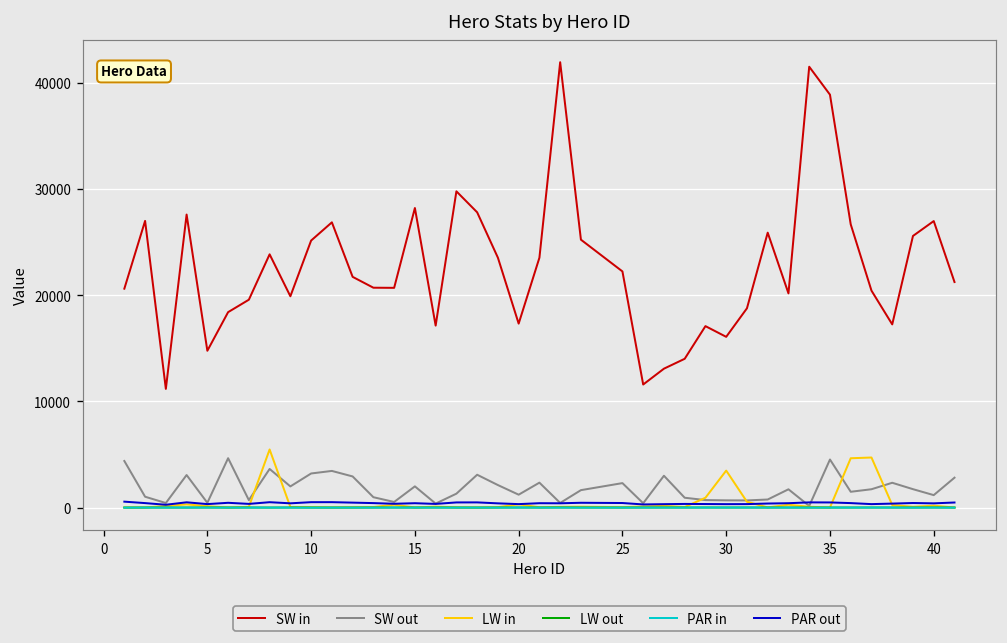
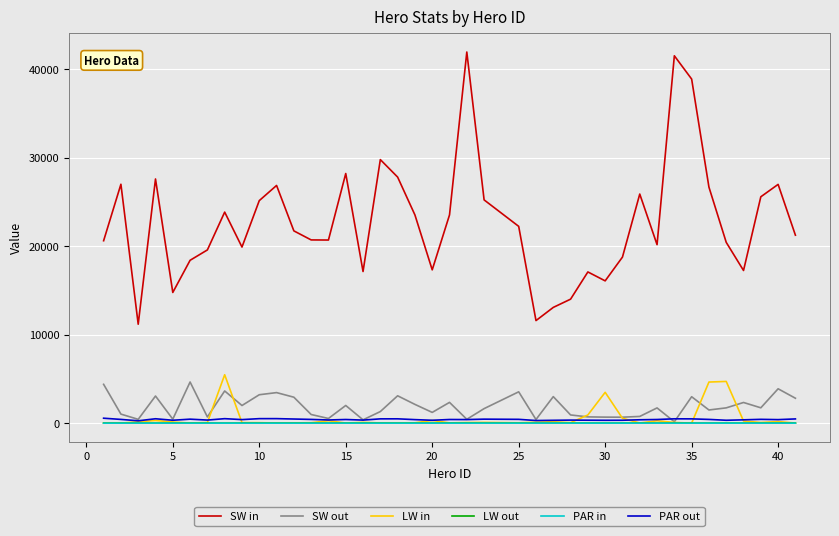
  {
    "SW in": {
      "5": 15000,
      "10": 25000,
      "15": 28000,
      "20": 17000,
      "25": 22000,
      "30": 16000,
      "35": 39000,
      "40": 27000
    },
    "SW out": {
      "10": 3000,
      "15": 2000,
      "20": 1000,
-     "25": 2000,
+     "25": 4000,
      "30": 1000,
-     "35": 5000,
-     "40": 1000
+     "35": 3000,
+     "40": 4000
    },
    "LW in": {
      "30": 3000
    },
    "PAR in": {
      "20": 0,
      "30": 0
    },
    "PAR out": {
      "10": 1000,
      "15": 0,
      "25": 0,
      "30": 0,
      "35": 0
    }
  }
